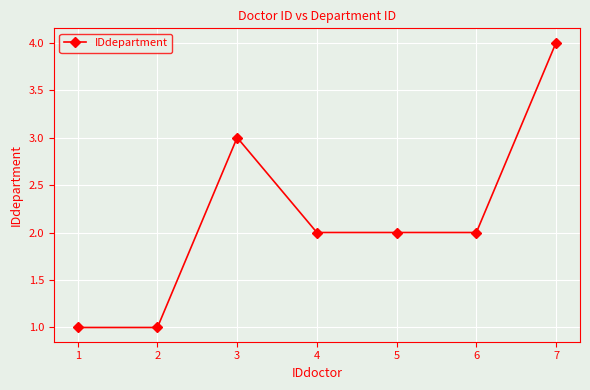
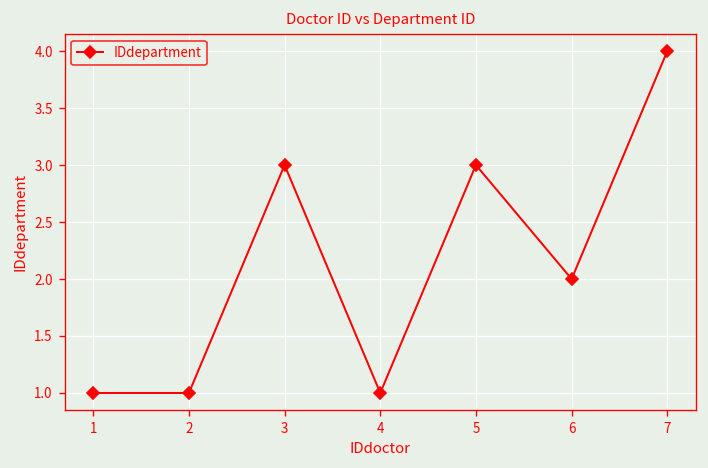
  {
    "1": 1,
    "2": 1,
    "3": 3,
-   "4": 2,
-   "5": 2,
+   "4": 1,
+   "5": 3,
    "6": 2,
    "7": 4
  }
